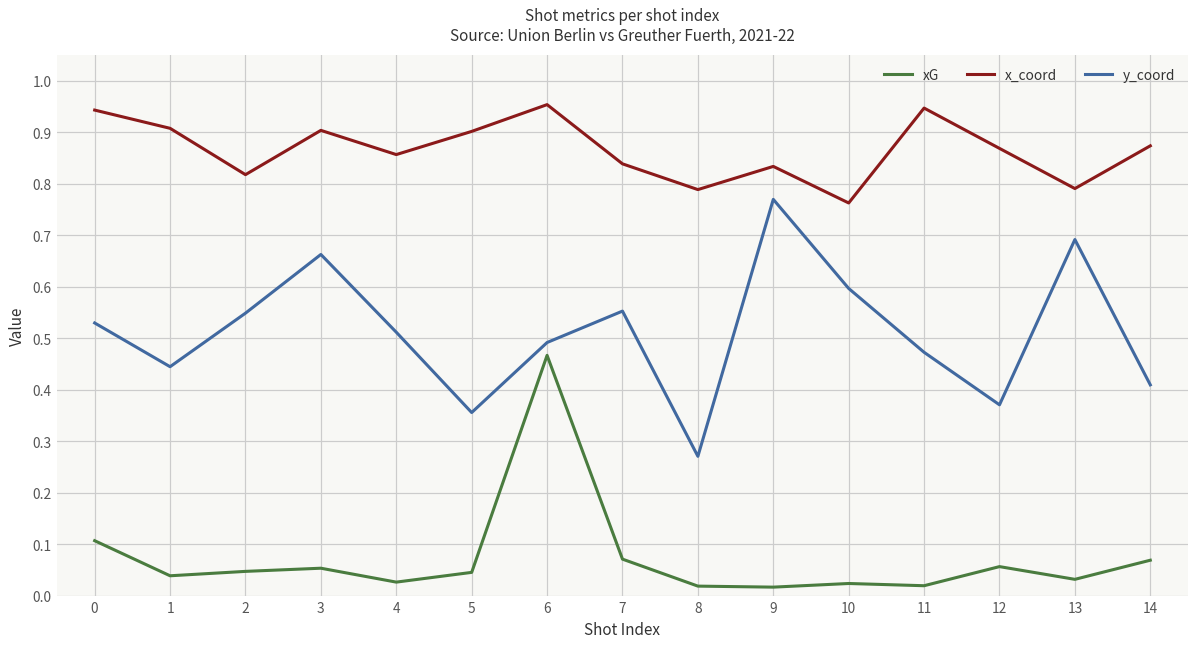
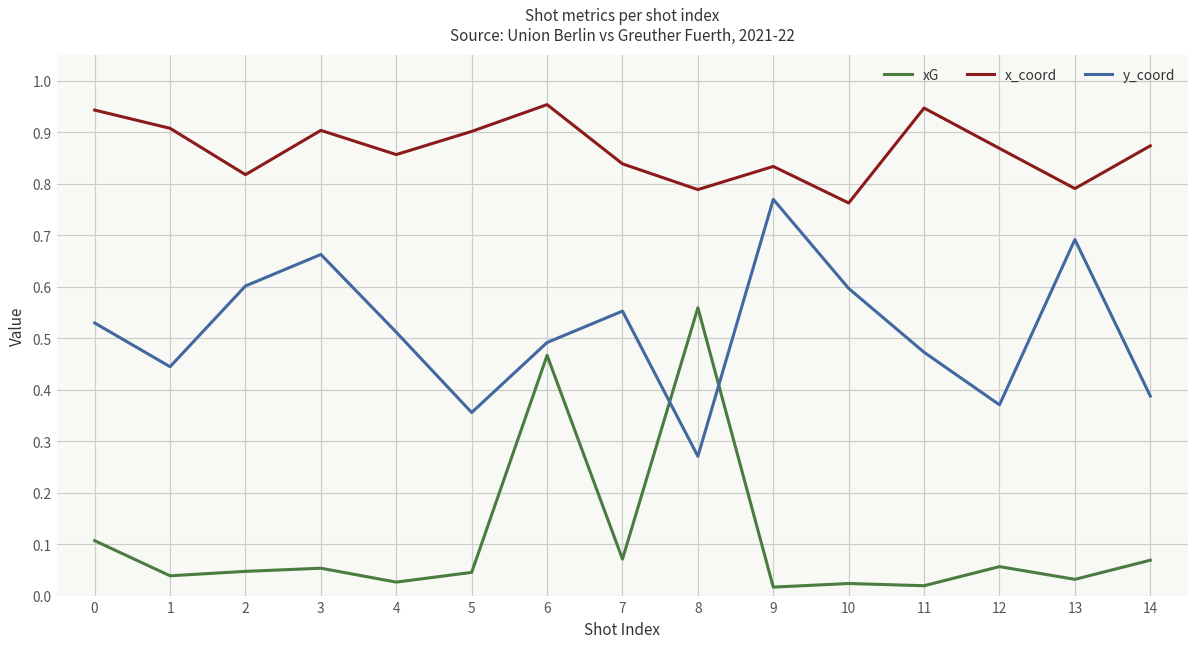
  {
    "xG": {
      "0": 0.11,
      "1": 0.04,
      "2": 0.05,
      "3": 0.05,
      "4": 0.03,
      "5": 0.05,
      "6": 0.47,
      "7": 0.07,
-     "8": 0.02,
+     "8": 0.56,
      "9": 0.02,
      "10": 0.02,
      "11": 0.02,
      "12": 0.06,
      "13": 0.03,
      "14": 0.07
    },
    "x_coord": {
      "0": 0.94,
      "1": 0.91,
      "2": 0.82,
      "3": 0.90,
      "4": 0.86,
      "5": 0.90,
      "6": 0.95,
      "7": 0.84,
      "8": 0.79,
      "9": 0.83,
      "10": 0.76,
      "11": 0.95,
      "12": 0.87,
      "13": 0.79,
      "14": 0.87
    },
    "y_coord": {
      "0": 0.53,
      "1": 0.45,
-     "2": 0.55,
+     "2": 0.60,
      "3": 0.66,
      "4": 0.51,
      "5": 0.36,
      "6": 0.49,
      "7": 0.55,
      "8": 0.27,
      "9": 0.77,
      "10": 0.60,
      "11": 0.47,
      "12": 0.37,
      "13": 0.69,
-     "14": 0.41
+     "14": 0.39
    }
  }
